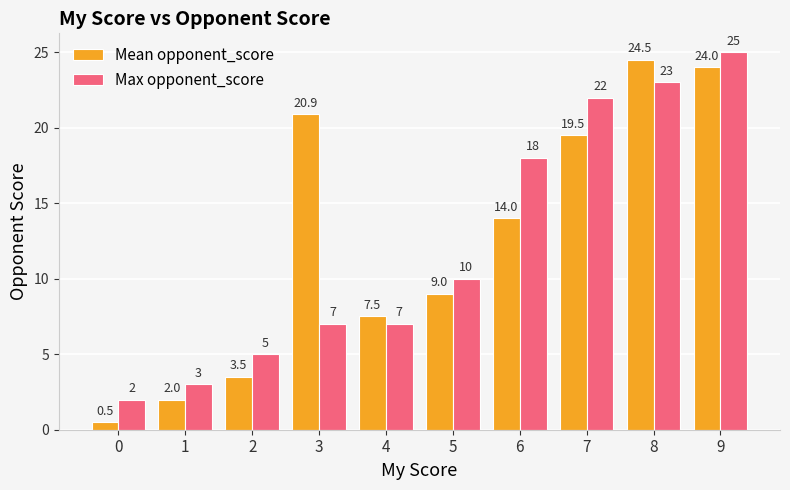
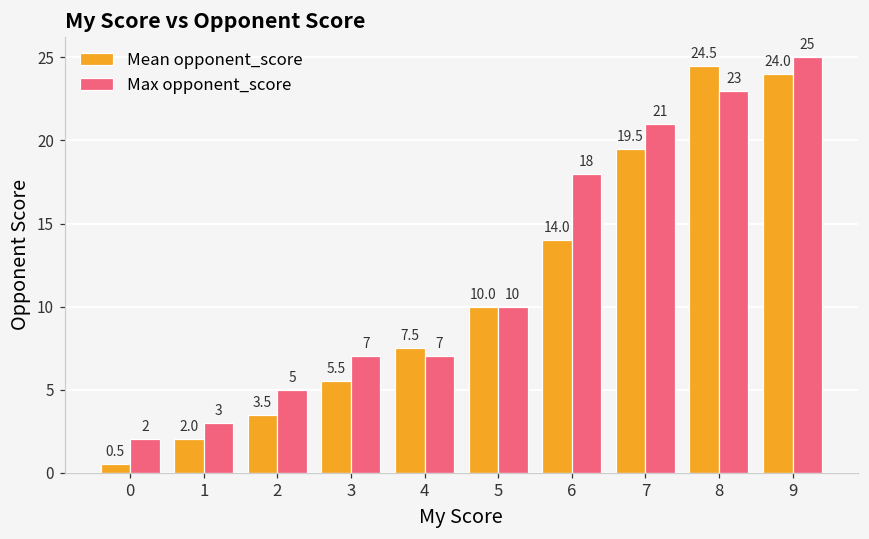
  {
    "Mean opponent_score": {
      "0": 0.5,
      "1": 2.0,
      "2": 3.5,
-     "3": 20.9,
+     "3": 5.5,
      "4": 7.5,
-     "5": 9.0,
+     "5": 10.0,
      "6": 14.0,
      "7": 19.5,
      "8": 24.5,
      "9": 24.0
    },
    "Max opponent_score": {
      "0": 2,
      "1": 3,
      "2": 5,
      "3": 7,
      "4": 7,
      "5": 10,
      "6": 18,
-     "7": 22,
+     "7": 21,
      "8": 23,
      "9": 25
    }
  }
